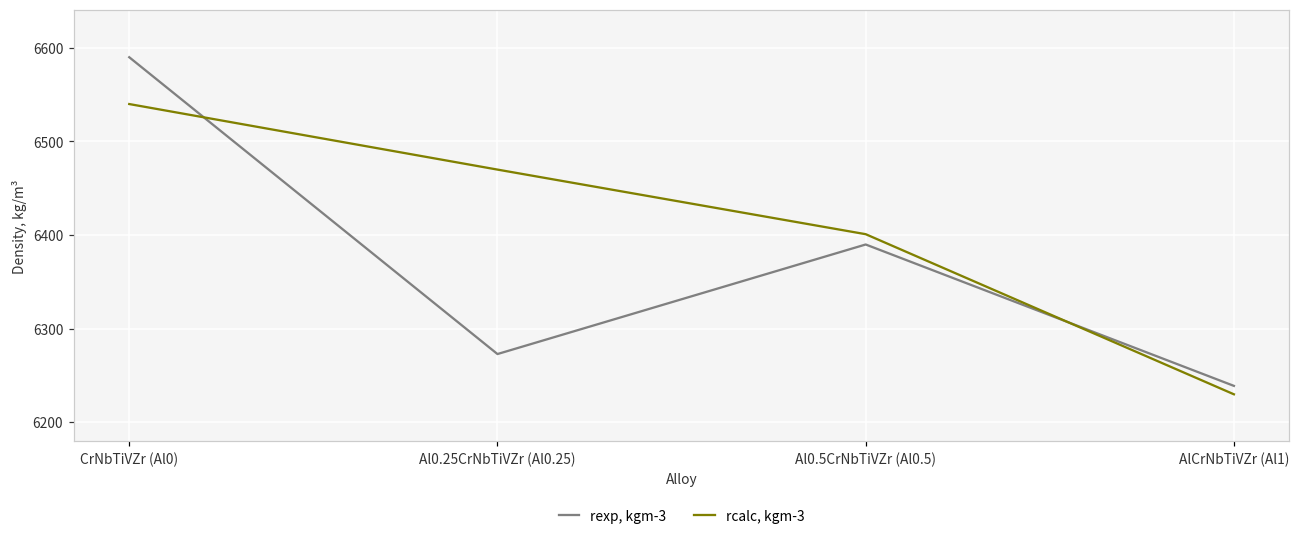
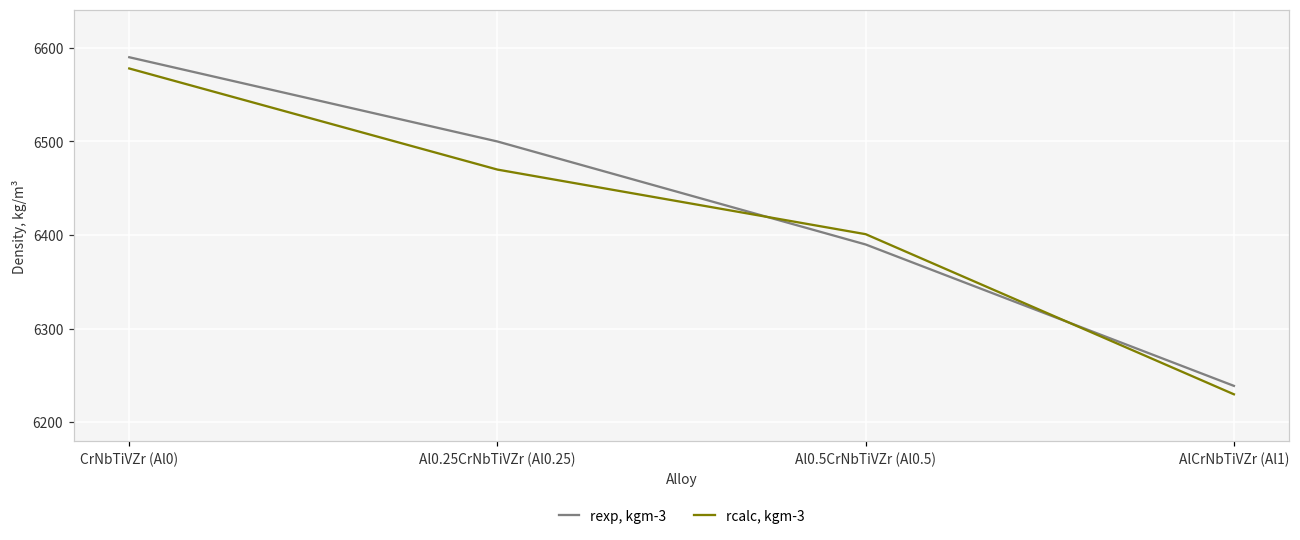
  {
    "rexp, kgm-3": {
      "CrNbTiVZr (Al0)": 6590,
-     "Al0.25CrNbTiVZr (Al0.25)": 6270,
+     "Al0.25CrNbTiVZr (Al0.25)": 6500,
      "Al0.5CrNbTiVZr (Al0.5)": 6390,
      "AlCrNbTiVZr (Al1)": 6240
    },
    "rcalc, kgm-3": {
-     "CrNbTiVZr (Al0)": 6540,
+     "CrNbTiVZr (Al0)": 6580,
      "Al0.25CrNbTiVZr (Al0.25)": 6470,
      "Al0.5CrNbTiVZr (Al0.5)": 6400,
      "AlCrNbTiVZr (Al1)": 6230
    }
  }
